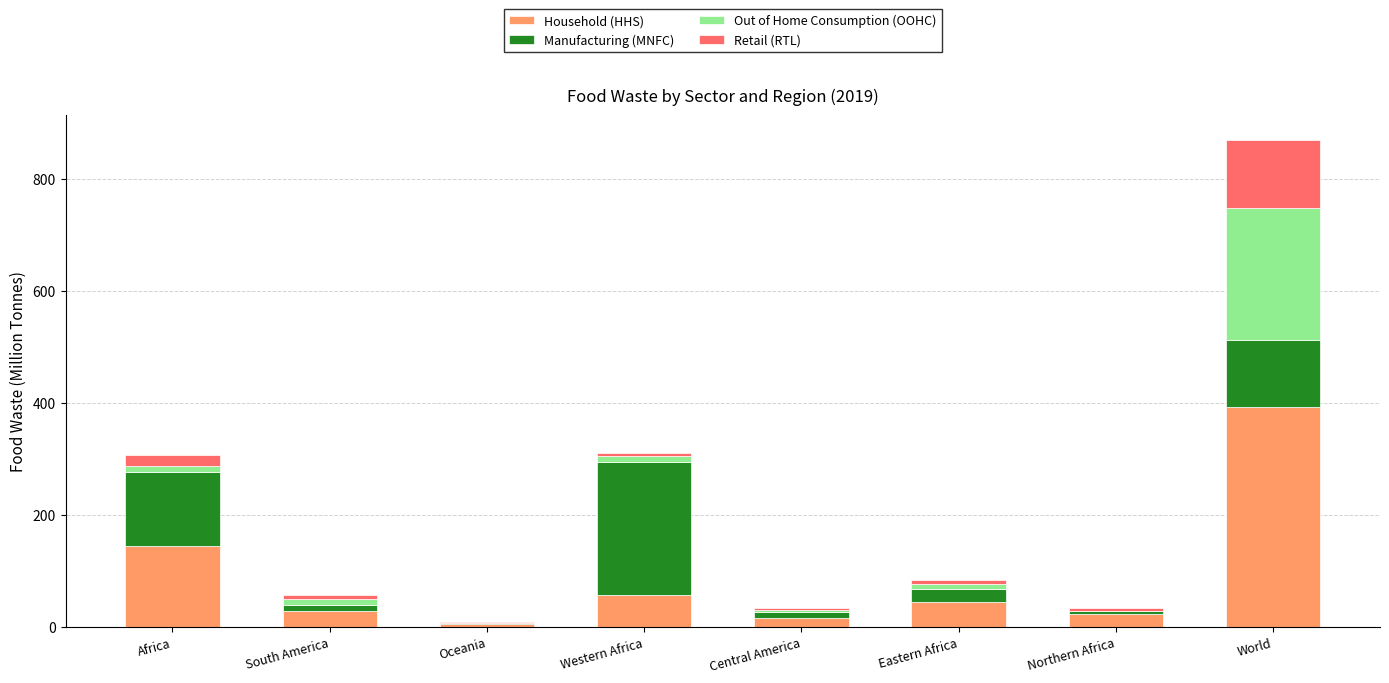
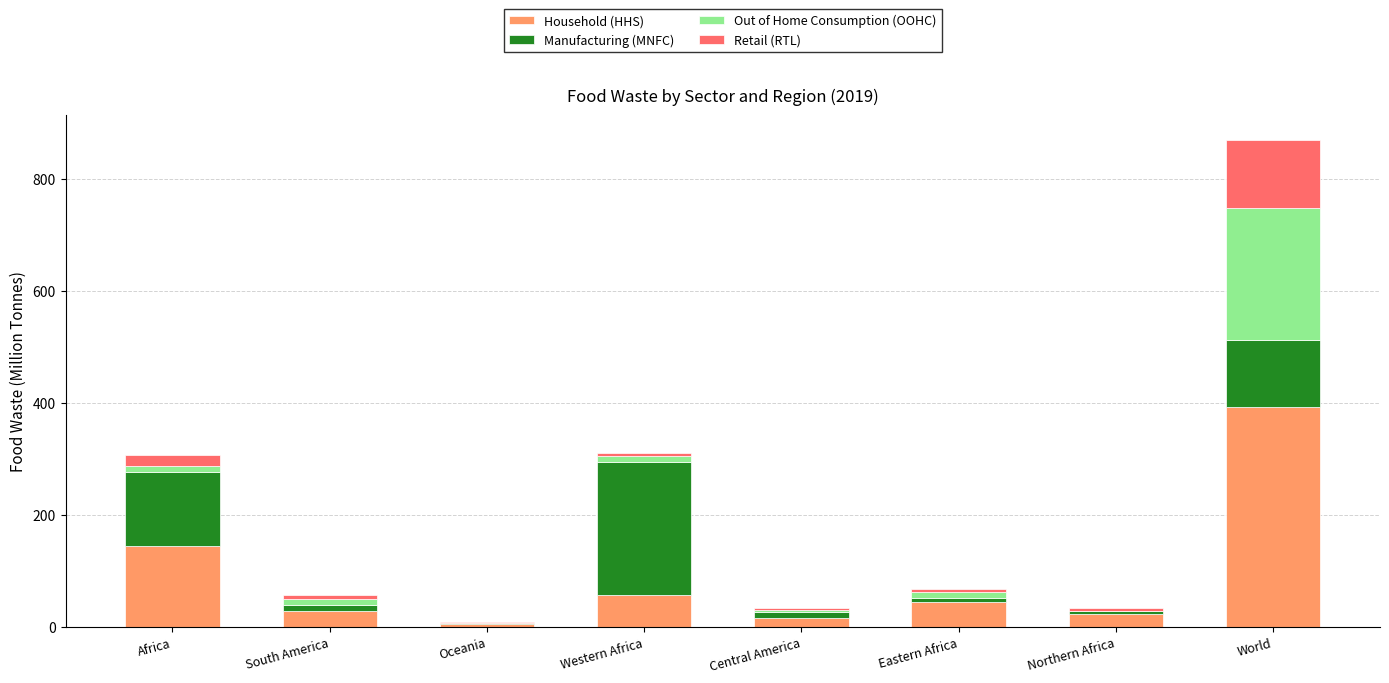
  {
    "Manufacturing (MNFC)": {
      "Africa": 130,
      "South America": 10,
      "Western Africa": 240,
      "Central America": 10,
-     "Eastern Africa": 20,
+     "Eastern Africa": 10,
      "Northern Africa": 10,
      "World": 120
    },
    "Out of Home Consumption (OOHC)": {
      "Africa": 10,
      "South America": 10,
      "Western Africa": 10,
      "Central America": 0,
      "Eastern Africa": 10,
      "Northern Africa": 0,
      "World": 240
    }
  }
